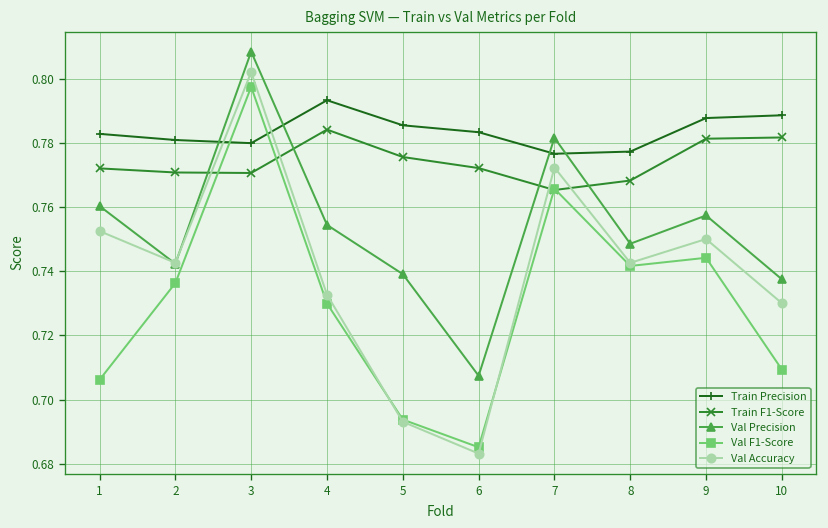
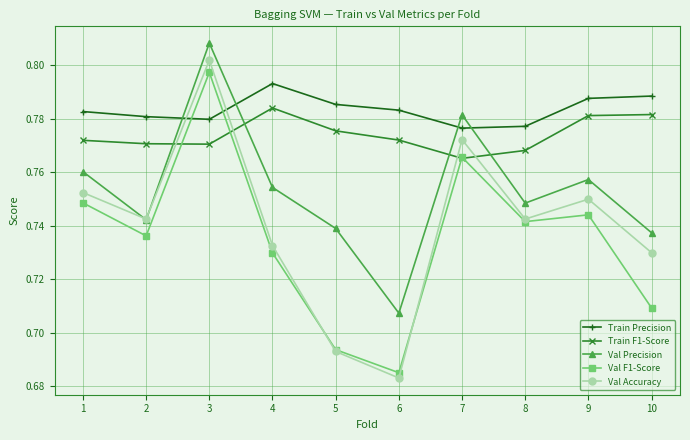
  {
    "Val F1-Score": {
-     "1": 0.706,
+     "1": 0.749,
      "2": 0.736,
      "3": 0.797,
      "4": 0.730,
      "6": 0.685,
      "9": 0.744,
      "10": 0.709
    },
    "Val Accuracy": {
      "1": 0.752,
      "3": 0.802,
      "4": 0.733,
      "6": 0.683,
      "7": 0.772,
      "9": 0.750,
      "10": 0.730
    }
  }
